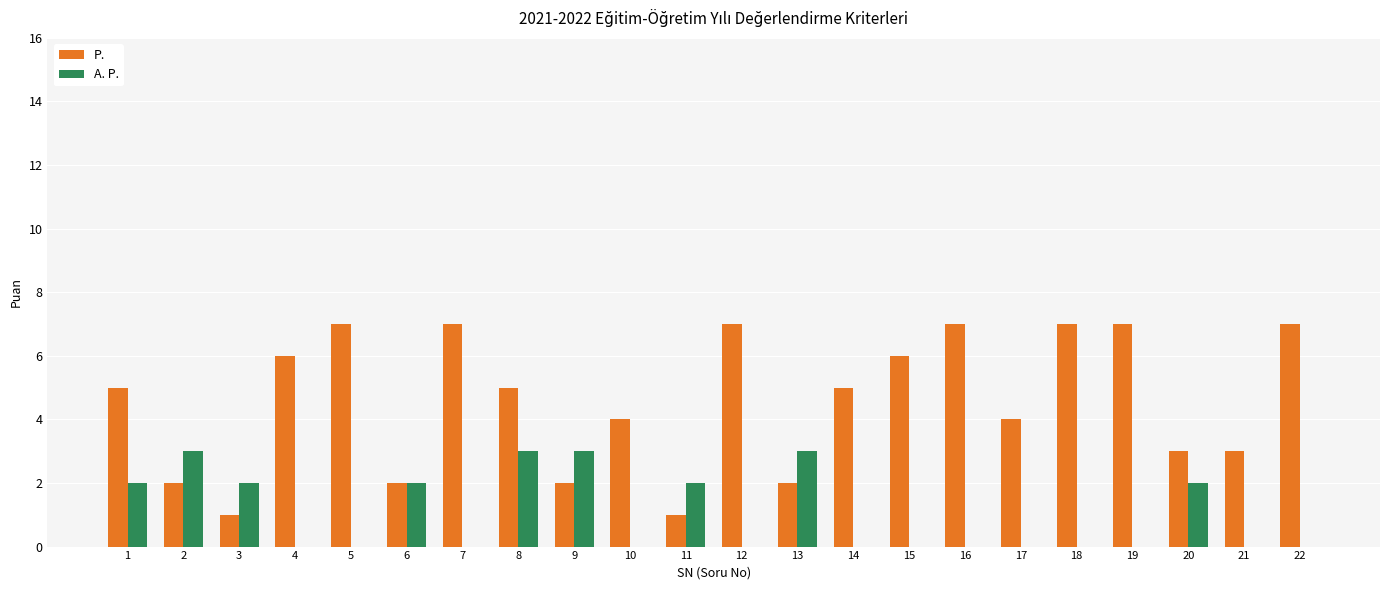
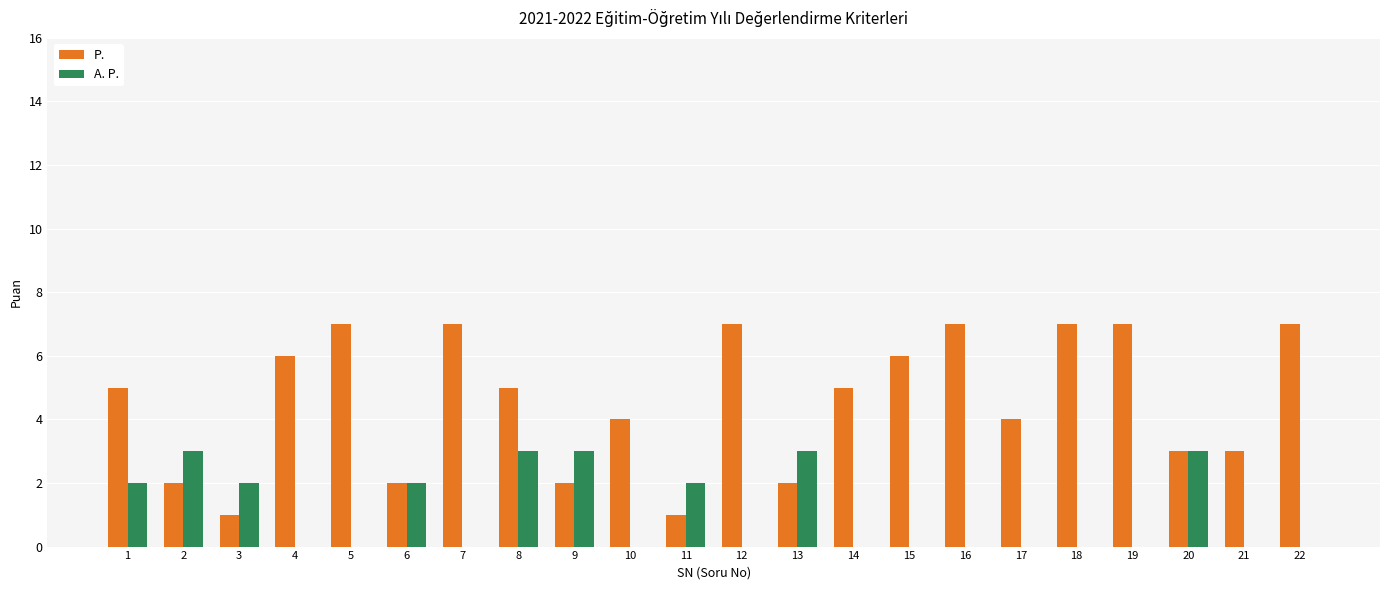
  {
    "P.": {
      "1": 5,
      "2": 2,
      "3": 1,
      "4": 6,
      "5": 7,
      "6": 2,
      "7": 7,
      "8": 5,
      "9": 2,
      "10": 4,
      "11": 1,
      "12": 7,
      "13": 2,
      "14": 5,
      "15": 6,
      "16": 7,
      "17": 4,
      "18": 7,
      "19": 7,
      "20": 3,
      "21": 3,
      "22": 7
    },
    "A. P.": {
      "1": 2,
      "2": 3,
      "3": 2,
      "4": 0,
      "5": 0,
      "6": 2,
      "7": 0,
      "8": 3,
      "9": 3,
      "10": 0,
      "11": 2,
      "12": 0,
      "13": 3,
      "14": 0,
      "15": 0,
      "16": 0,
      "17": 0,
      "18": 0,
      "19": 0,
-     "20": 2,
+     "20": 3,
      "21": 0,
      "22": 0
    }
  }
